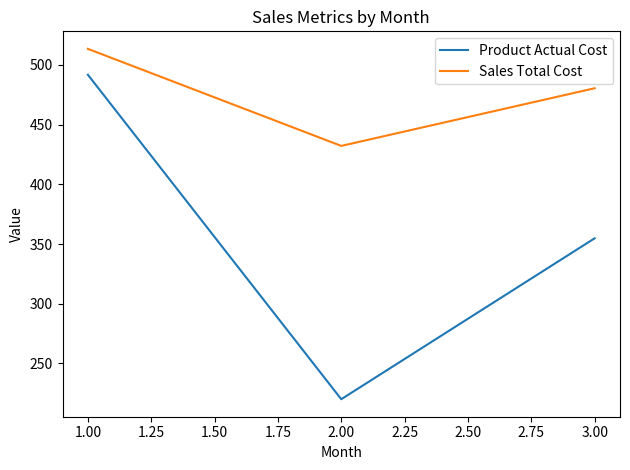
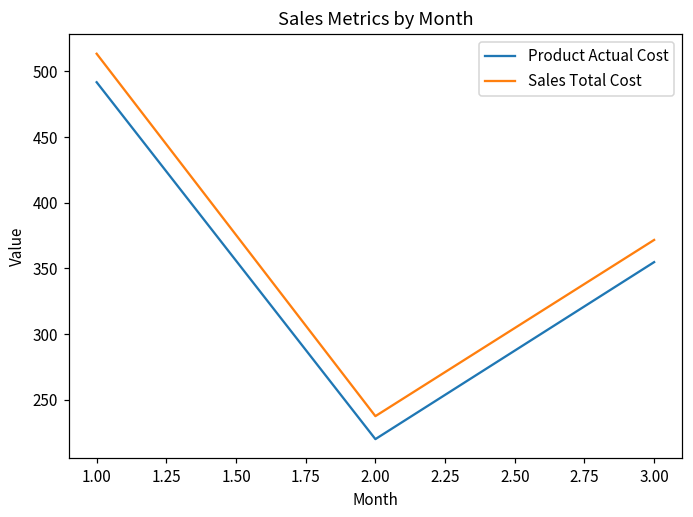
  {
    "Product Actual Cost": {
      "1.00": 492,
      "2.00": 220,
      "3.00": 355
    },
    "Sales Total Cost": {
      "1.00": 514,
-     "2.00": 432,
-     "3.00": 481
+     "2.00": 238,
+     "3.00": 372
    }
  }
